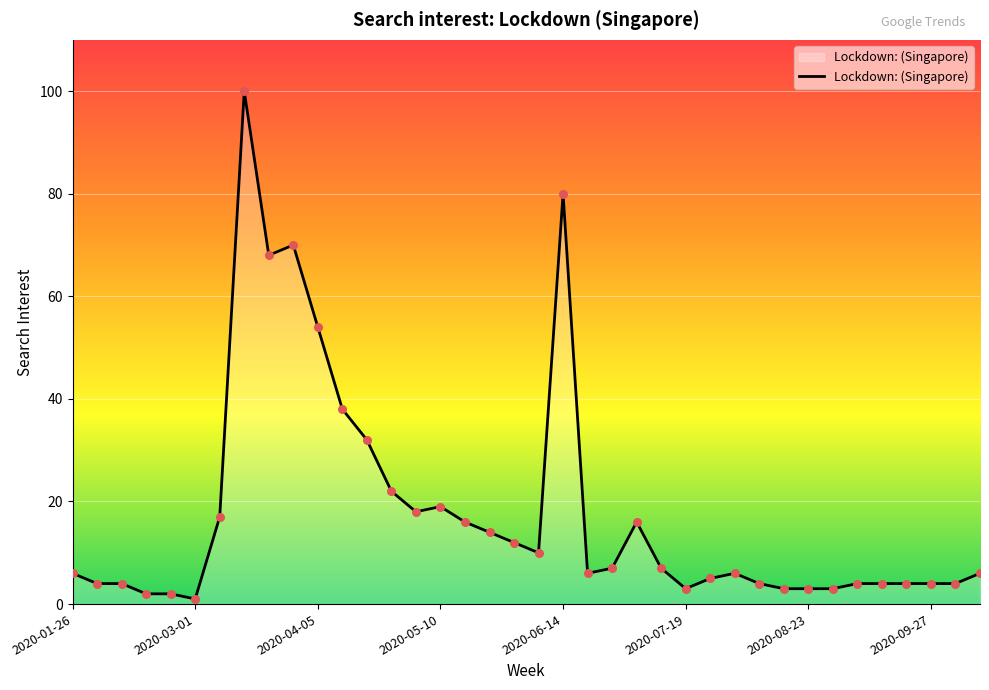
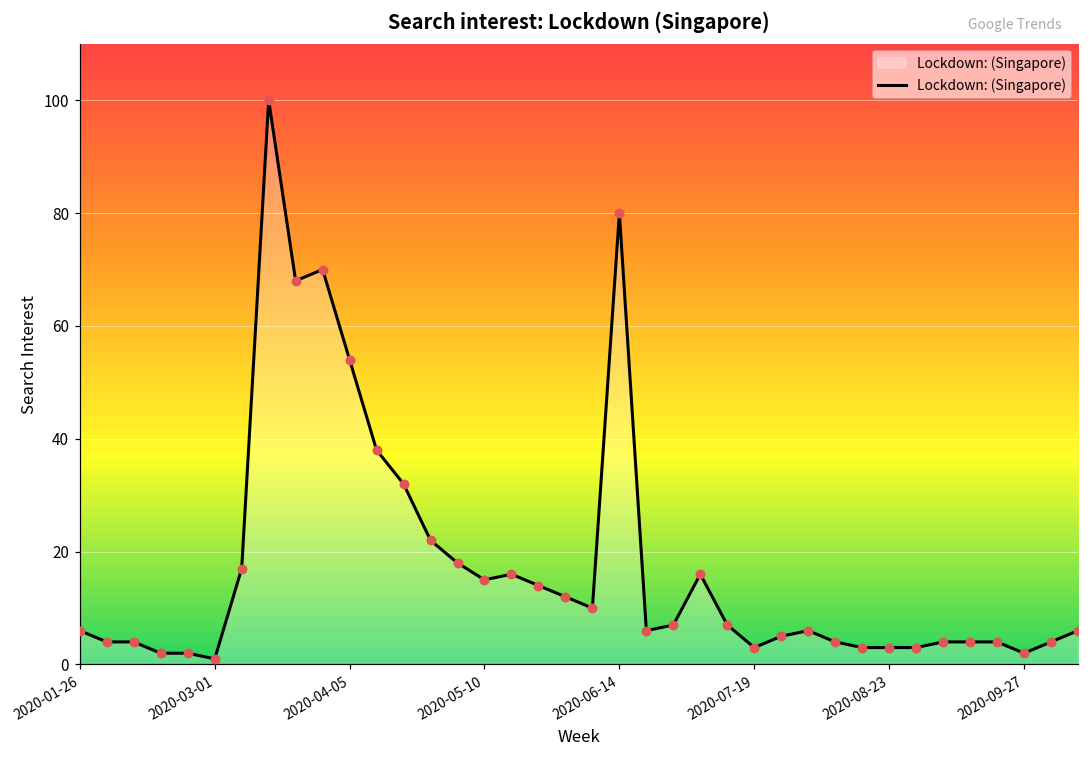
  {
    "2020-01-26": 6,
    "2020-03-01": 1,
    "2020-04-05": 54,
-   "2020-05-10": 19,
+   "2020-05-10": 15,
    "2020-06-14": 80,
    "2020-07-19": 3,
    "2020-08-23": 3,
-   "2020-09-27": 4
+   "2020-09-27": 2
  }
